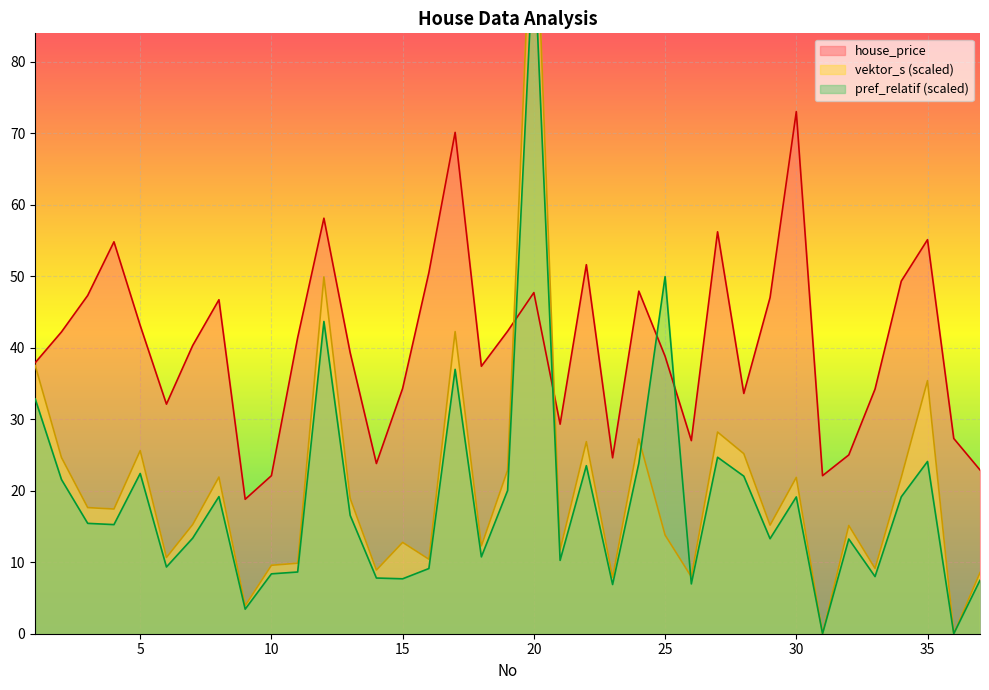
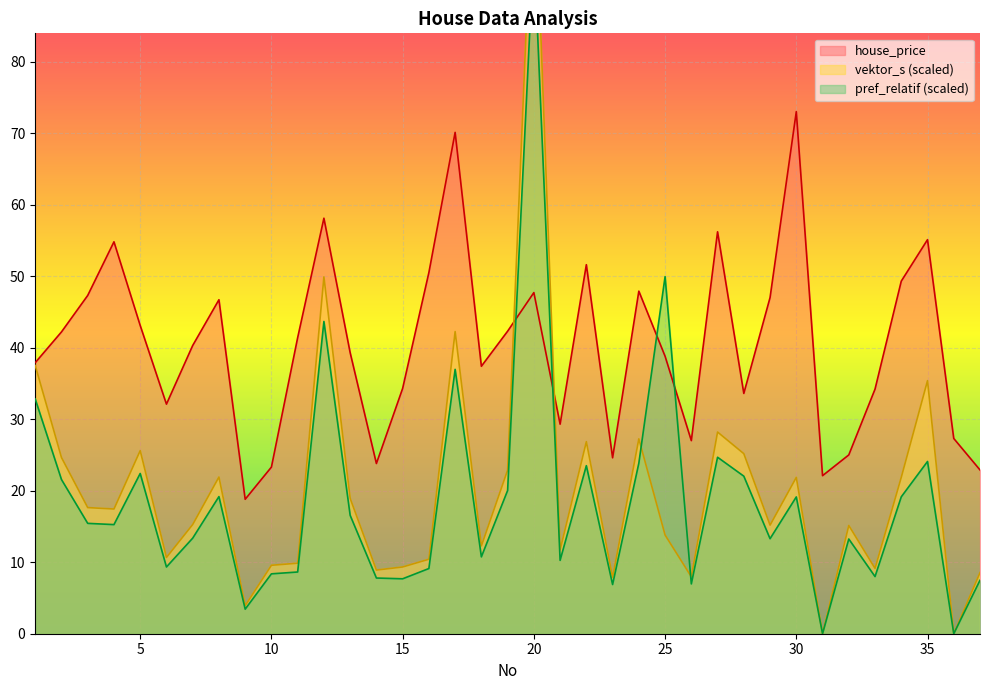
  {
    "house_price": {
      "5": 43,
-     "10": 22,
+     "10": 23,
      "15": 34,
      "20": 48,
      "25": 39,
      "30": 73,
      "35": 55
    },
    "vektor_s (scaled)": {
      "5": 26,
      "10": 10,
-     "15": 13,
+     "15": 9,
      "25": 14,
      "30": 22,
      "35": 35
    },
    "pref_relatif (scaled)": {
      "5": 22,
      "10": 8,
      "15": 8,
      "25": 50,
      "30": 19,
      "35": 24
    }
  }
